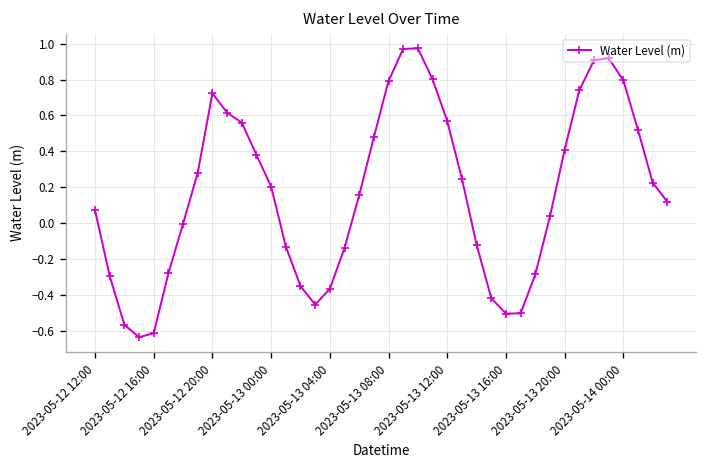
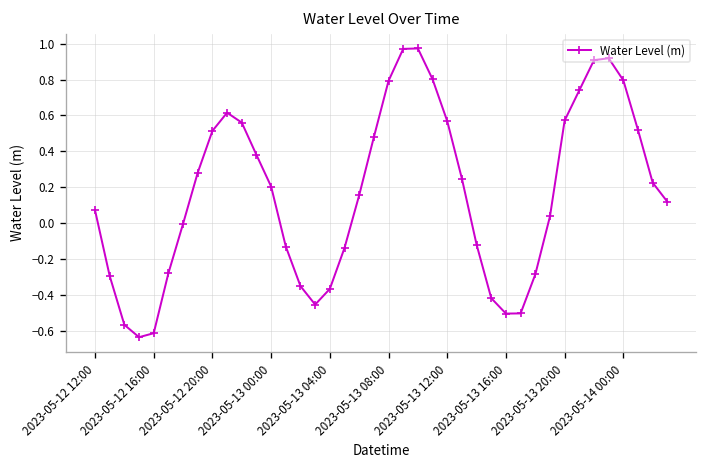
  {
    "2023-05-12 12:00": 0.07,
    "2023-05-12 16:00": -0.61,
-   "2023-05-12 20:00": 0.72,
+   "2023-05-12 20:00": 0.51,
    "2023-05-13 00:00": 0.20,
    "2023-05-13 04:00": -0.37,
    "2023-05-13 08:00": 0.79,
    "2023-05-13 12:00": 0.57,
    "2023-05-13 16:00": -0.51,
-   "2023-05-13 20:00": 0.41,
+   "2023-05-13 20:00": 0.57,
    "2023-05-14 00:00": 0.80
  }
